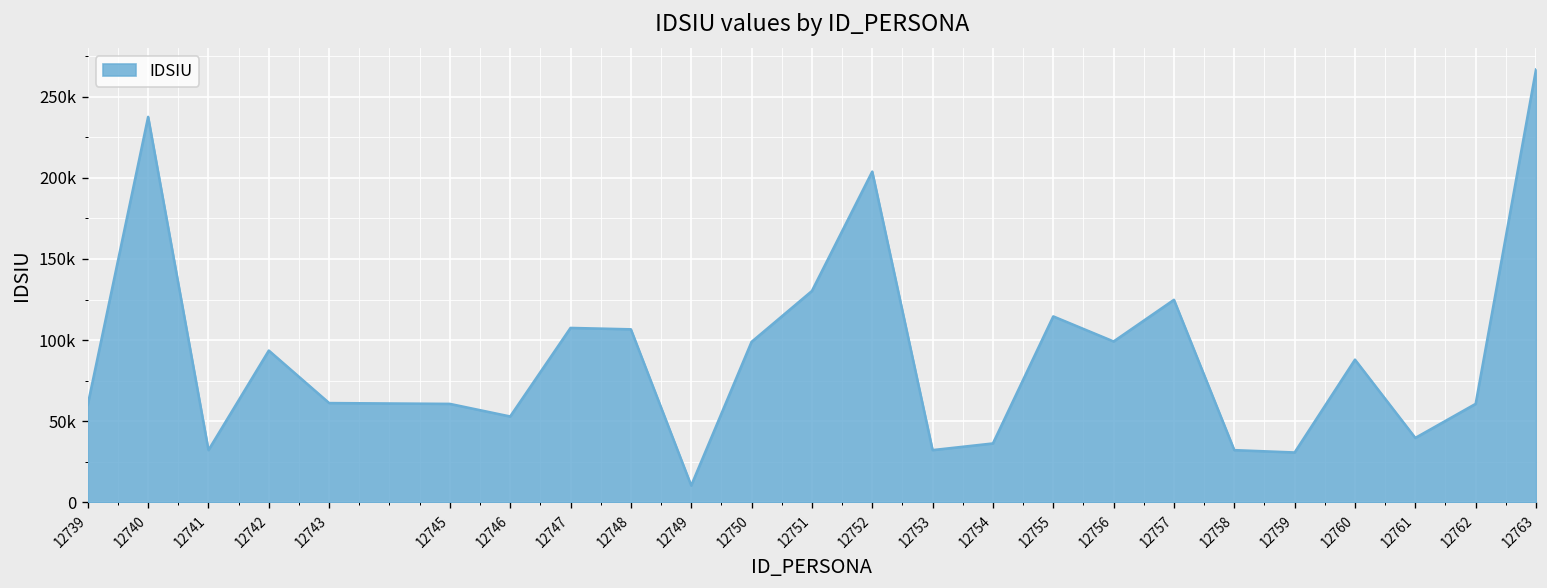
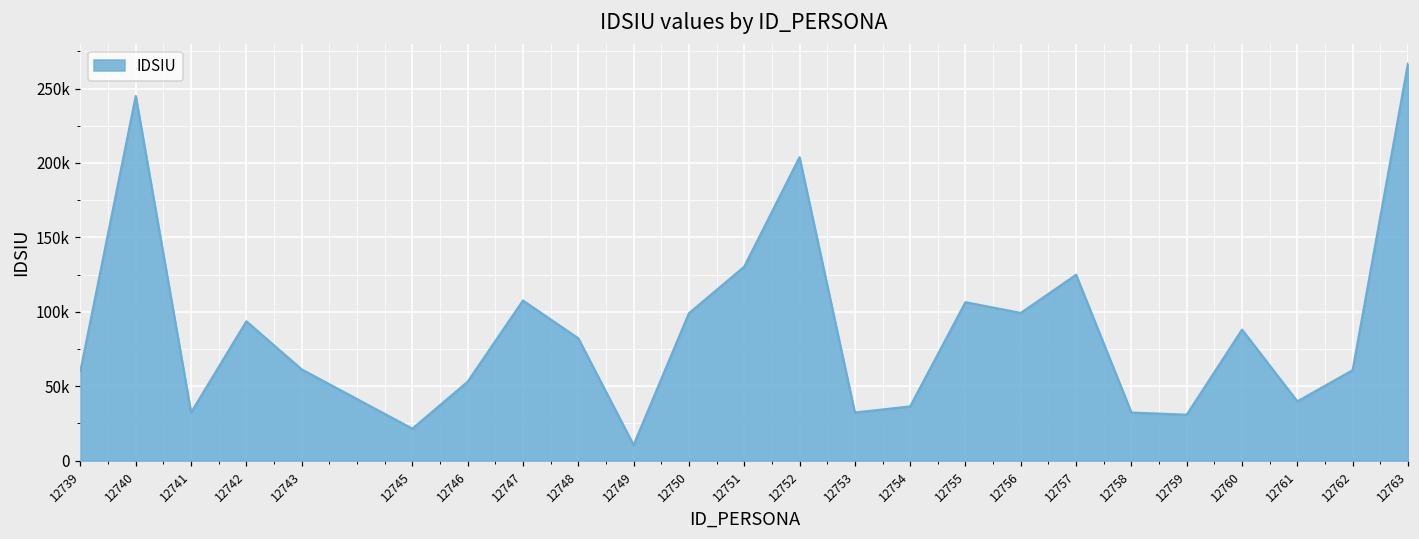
  {
    "12739": 60000,
-   "12740": 237000,
+   "12740": 245000,
    "12741": 32000,
    "12742": 94000,
    "12743": 61000,
-   "12745": 61000,
+   "12745": 21000,
    "12746": 53000,
    "12747": 108000,
-   "12748": 107000,
+   "12748": 82000,
    "12749": 10000,
    "12750": 99000,
    "12751": 130000,
    "12752": 204000,
    "12753": 32000,
    "12754": 36000,
-   "12755": 115000,
+   "12755": 106000,
    "12756": 99000,
    "12757": 125000,
    "12758": 32000,
    "12759": 31000,
    "12760": 88000,
    "12761": 40000,
    "12762": 61000,
    "12763": 267000
  }
